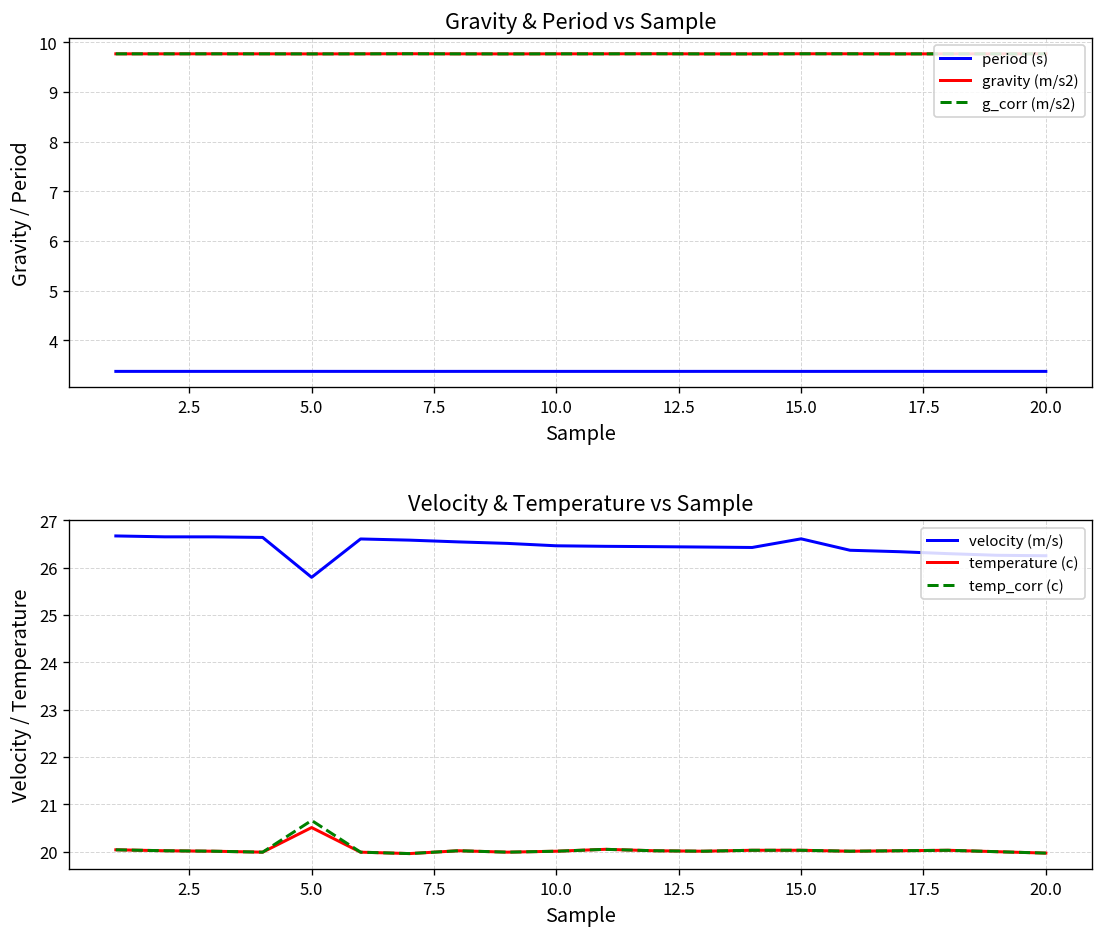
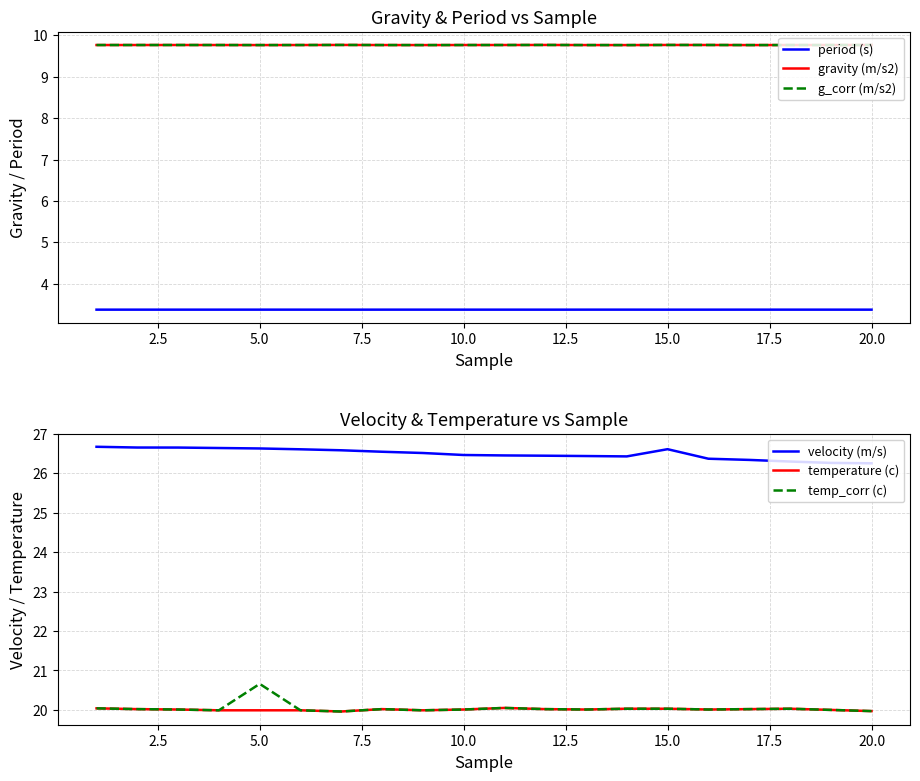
  {
    "Gravity & Period vs Sample": {
      "period (s)": {
        "5.0": 3.4,
        "10.0": 3.4,
        "15.0": 3.4,
        "20.0": 3.4
      },
      "g_corr (m/s2)": {
        "5.0": 9.8,
        "10.0": 9.8,
        "15.0": 9.8
      }
    },
    "Velocity & Temperature vs Sample": {
      "velocity (m/s)": {
-       "5.0": 25.8,
+       "5.0": 26.6,
        "10.0": 26.5,
        "15.0": 26.6
      },
      "temperature (c)": {
-       "5.0": 20.5
+       "5.0": 20.0
      },
      "temp_corr (c)": {
        "5.0": 20.7
      }
    }
  }
